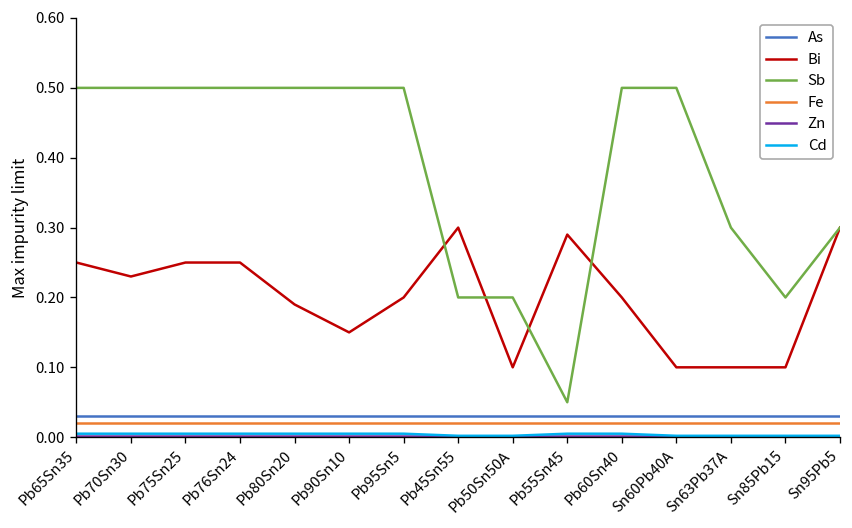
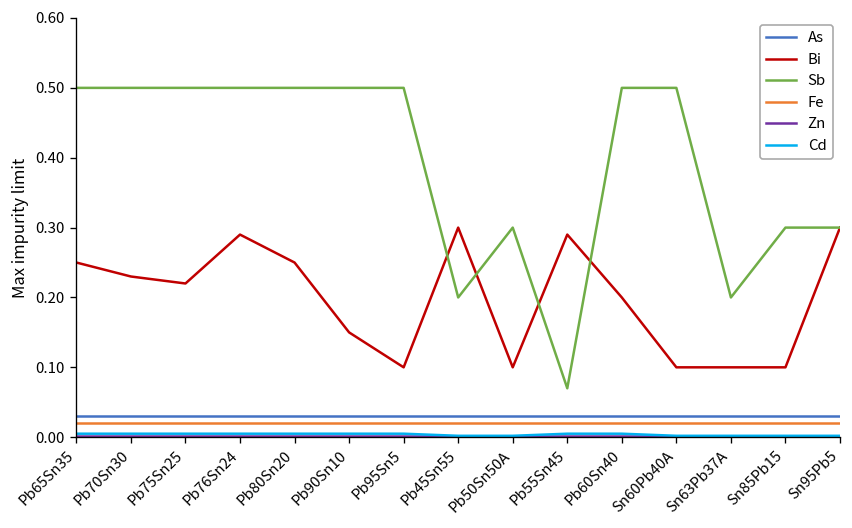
  {
    "As": {
      "Pb65Sn35": 0.03,
      "Pb70Sn30": 0.03,
      "Pb75Sn25": 0.03,
      "Pb76Sn24": 0.03,
      "Pb80Sn20": 0.03,
      "Pb90Sn10": 0.03,
      "Pb95Sn5": 0.03,
      "Pb45Sn55": 0.03,
      "Pb50Sn50A": 0.03,
      "Pb55Sn45": 0.03,
      "Pb60Sn40": 0.03,
      "Sn60Pb40A": 0.03,
      "Sn63Pb37A": 0.03,
      "Sn85Pb15": 0.03,
      "Sn95Pb5": 0.03
    },
    "Bi": {
      "Pb65Sn35": 0.25,
      "Pb70Sn30": 0.23,
-     "Pb75Sn25": 0.25,
-     "Pb76Sn24": 0.25,
-     "Pb80Sn20": 0.19,
+     "Pb75Sn25": 0.22,
+     "Pb76Sn24": 0.29,
+     "Pb80Sn20": 0.25,
      "Pb90Sn10": 0.15,
-     "Pb95Sn5": 0.2,
+     "Pb95Sn5": 0.1,
      "Pb45Sn55": 0.30,
      "Pb50Sn50A": 0.10,
      "Pb55Sn45": 0.29,
      "Pb60Sn40": 0.20,
      "Sn60Pb40A": 0.10,
      "Sn63Pb37A": 0.10,
      "Sn85Pb15": 0.10
    },
    "Sb": {
      "Pb65Sn35": 0.50,
      "Pb70Sn30": 0.50,
      "Pb75Sn25": 0.50,
      "Pb76Sn24": 0.50,
      "Pb80Sn20": 0.50,
      "Pb90Sn10": 0.50,
      "Pb95Sn5": 0.50,
      "Pb45Sn55": 0.20,
-     "Pb50Sn50A": 0.2,
-     "Pb55Sn45": 0.05,
+     "Pb50Sn50A": 0.3,
+     "Pb55Sn45": 0.07,
      "Pb60Sn40": 0.50,
      "Sn60Pb40A": 0.50,
-     "Sn63Pb37A": 0.3,
-     "Sn85Pb15": 0.2
+     "Sn63Pb37A": 0.2,
+     "Sn85Pb15": 0.3
    },
    "Fe": {
      "Pb65Sn35": 0.02,
      "Pb70Sn30": 0.02,
      "Pb75Sn25": 0.02,
      "Pb76Sn24": 0.02,
      "Pb80Sn20": 0.02,
      "Pb90Sn10": 0.02,
      "Pb95Sn5": 0.02,
      "Pb45Sn55": 0.02,
      "Pb50Sn50A": 0.02,
      "Pb55Sn45": 0.02,
      "Pb60Sn40": 0.02,
      "Sn60Pb40A": 0.02,
      "Sn63Pb37A": 0.02,
      "Sn85Pb15": 0.02,
      "Sn95Pb5": 0.02
    }
  }
